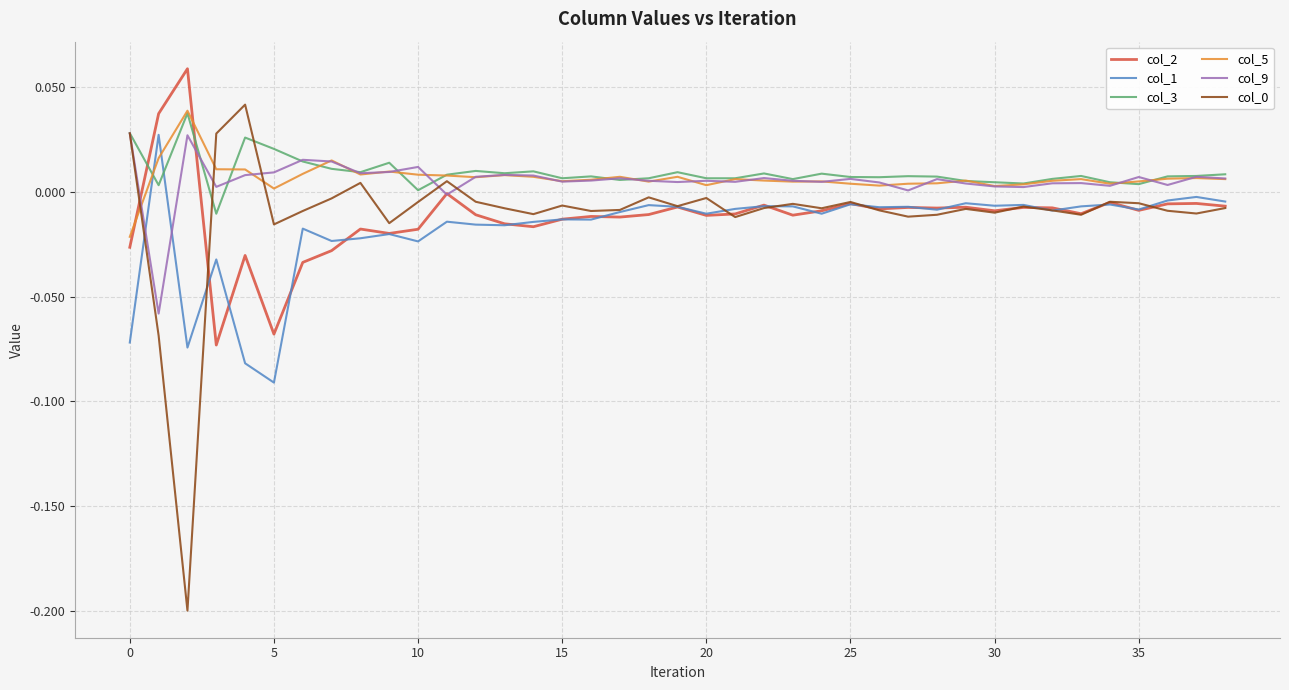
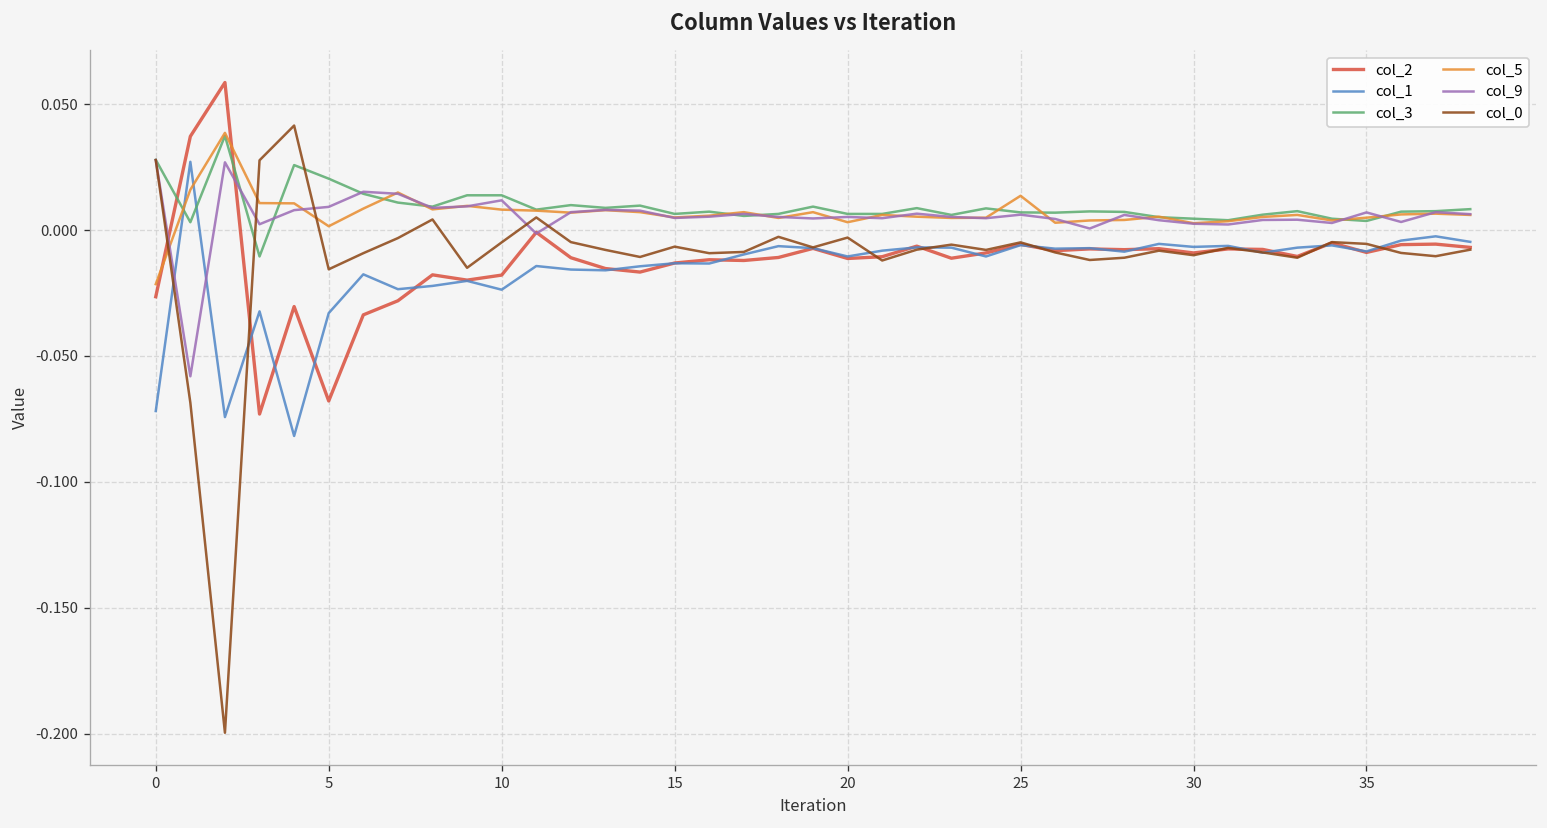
  {
    "col_2": {
      "0": -0.027,
      "5": -0.068,
      "10": -0.018
    },
    "col_1": {
      "0": -0.072,
-     "5": -0.091,
+     "5": -0.033,
      "10": -0.024,
      "30": -0.007
    },
    "col_3": {
      "5": 0.020,
-     "10": 0.001,
+     "10": 0.014,
      "15": 0.006,
      "30": 0.005,
      "35": 0.004
    },
    "col_5": {
      "0": -0.022,
      "5": 0.002,
      "10": 0.008,
      "20": 0.003,
-     "25": 0.004,
+     "25": 0.014,
      "35": 0.005
    },
    "col_9": {
      "5": 0.009,
      "10": 0.012,
      "35": 0.007
    },
    "col_0": {
      "5": -0.016,
      "10": -0.005,
      "15": -0.007,
      "20": -0.003,
      "35": -0.006
    }
  }
